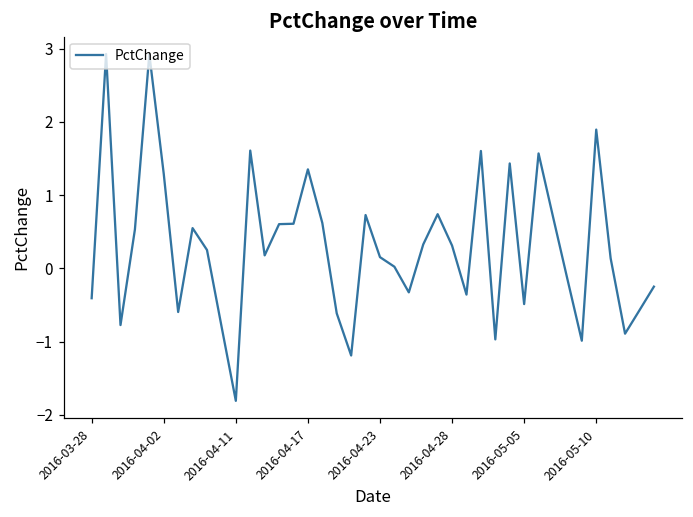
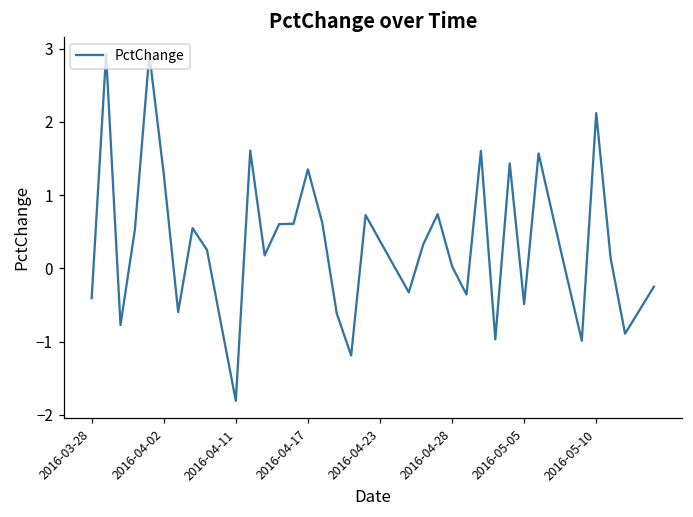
  {
    "2016-03-28": -0.4,
    "2016-04-02": 1.3,
    "2016-04-11": -1.8,
    "2016-04-17": 1.4,
-   "2016-04-23": 0.2,
-   "2016-04-28": 0.3,
+   "2016-04-23": 0.4,
+   "2016-04-28": 0.0,
    "2016-05-05": -0.5,
-   "2016-05-10": 1.9
+   "2016-05-10": 2.1
  }
